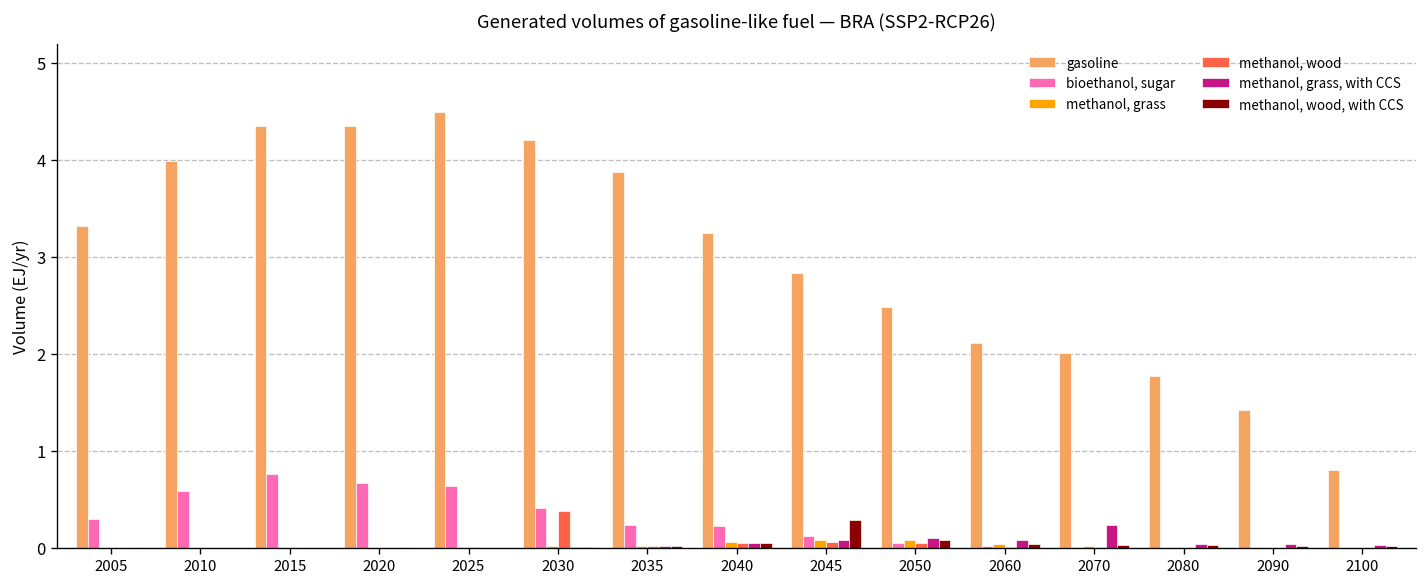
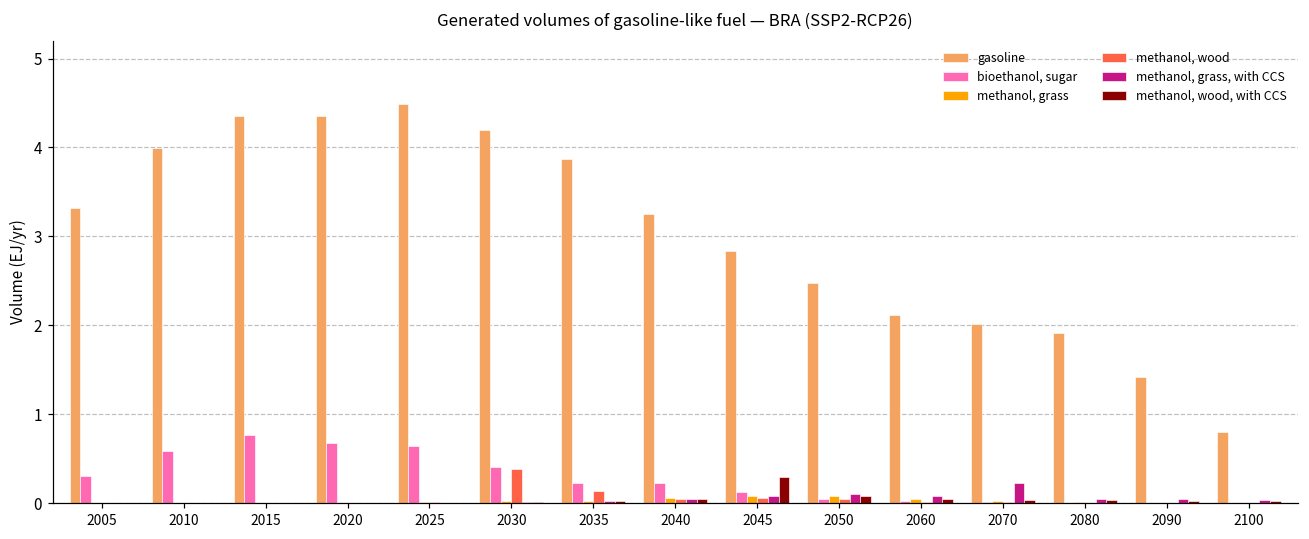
  {
    "gasoline": {
      "2005": 3.3,
      "2010": 4.0,
      "2015": 4.4,
      "2020": 4.4,
      "2025": 4.5,
      "2030": 4.2,
      "2035": 3.9,
      "2040": 3.3,
      "2045": 2.8,
      "2050": 2.5,
      "2060": 2.1,
      "2070": 2.0,
-     "2080": 1.8,
+     "2080": 1.9,
      "2090": 1.4,
      "2100": 0.8
    },
    "bioethanol, sugar": {
      "2005": 0.3,
      "2010": 0.6,
      "2015": 0.8,
      "2020": 0.7,
      "2025": 0.6,
      "2030": 0.4,
      "2035": 0.2,
      "2040": 0.2,
      "2045": 0.1,
      "2050": 0.1,
      "2080": 0.0,
      "2090": 0.0,
      "2100": 0.0
    },
    "methanol, grass": {
      "2005": 0.0,
      "2010": 0.0,
      "2015": 0.0,
      "2020": 0.0,
      "2040": 0.1,
      "2045": 0.1,
      "2050": 0.1,
      "2060": 0.0,
      "2090": 0.0,
      "2100": 0.0
    },
    "methanol, wood": {
      "2005": 0.0,
      "2010": 0.0,
      "2015": 0.0,
      "2020": 0.0,
      "2030": 0.4,
-     "2035": 0.0,
+     "2035": 0.1,
      "2040": 0.1,
      "2045": 0.1,
      "2050": 0.1,
      "2080": 0.0,
      "2090": 0.0,
      "2100": 0.0
    },
    "methanol, grass, with CCS": {
      "2005": 0.0,
      "2010": 0.0,
      "2015": 0.0,
      "2020": 0.0,
      "2025": 0.0,
      "2040": 0.1,
      "2045": 0.1,
      "2050": 0.1,
      "2060": 0.1,
      "2070": 0.2,
      "2080": 0.0,
      "2090": 0.0
    },
    "methanol, wood, with CCS": {
      "2005": 0.0,
      "2010": 0.0,
      "2015": 0.0,
      "2020": 0.0,
      "2025": 0.0,
      "2040": 0.1,
      "2045": 0.3,
      "2050": 0.1,
      "2060": 0.0
    }
  }
